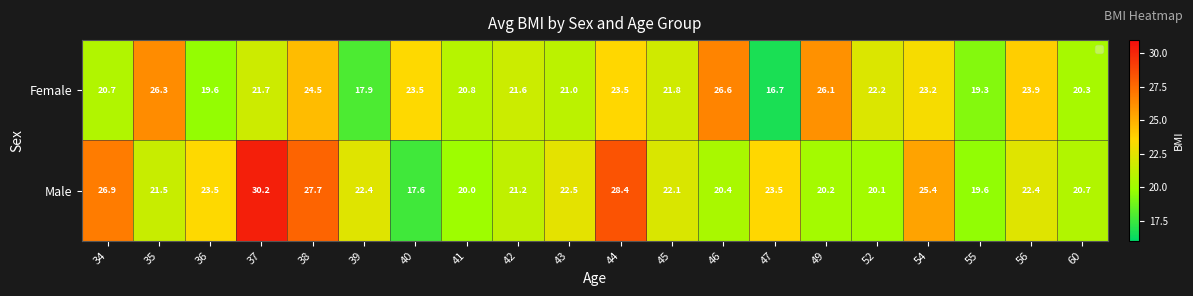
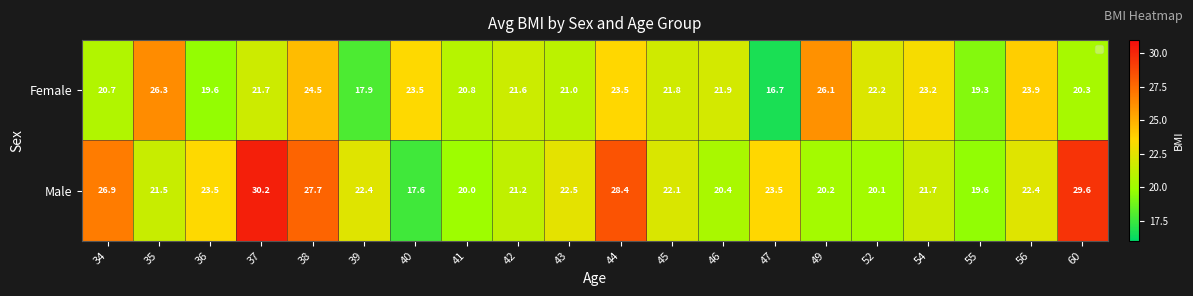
  {
    "Female": {
      "34": 20.7,
      "35": 26.3,
      "36": 19.6,
      "37": 21.7,
      "38": 24.5,
      "39": 17.9,
      "40": 23.5,
      "41": 20.8,
      "42": 21.6,
      "43": 21.0,
      "44": 23.5,
      "45": 21.8,
-     "46": 26.6,
+     "46": 21.9,
      "47": 16.7,
      "49": 26.1,
      "52": 22.2,
      "54": 23.2,
      "55": 19.3,
      "56": 23.9,
      "60": 20.3
    },
    "Male": {
      "34": 26.9,
      "35": 21.5,
      "36": 23.5,
      "37": 30.2,
      "38": 27.7,
      "39": 22.4,
      "40": 17.6,
      "41": 20.0,
      "42": 21.2,
      "43": 22.5,
      "44": 28.4,
      "45": 22.1,
      "46": 20.4,
      "47": 23.5,
      "49": 20.2,
      "52": 20.1,
-     "54": 25.4,
+     "54": 21.7,
      "55": 19.6,
      "56": 22.4,
-     "60": 20.7
+     "60": 29.6
    }
  }
